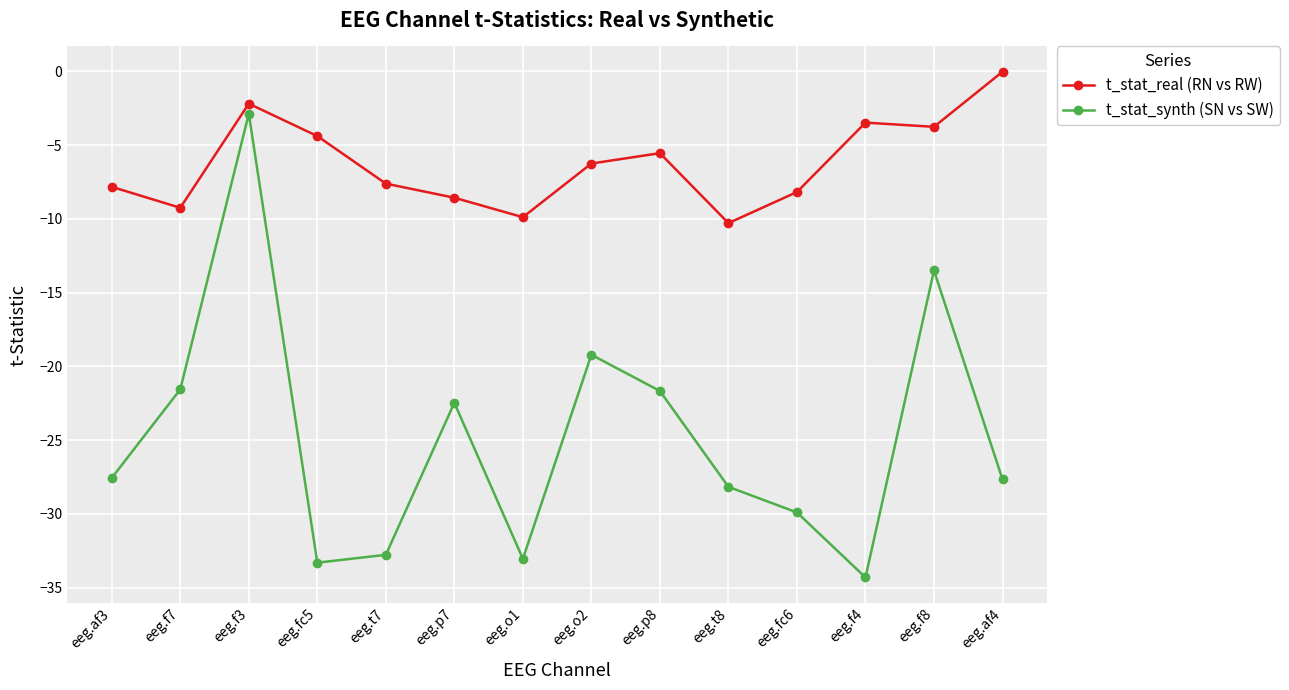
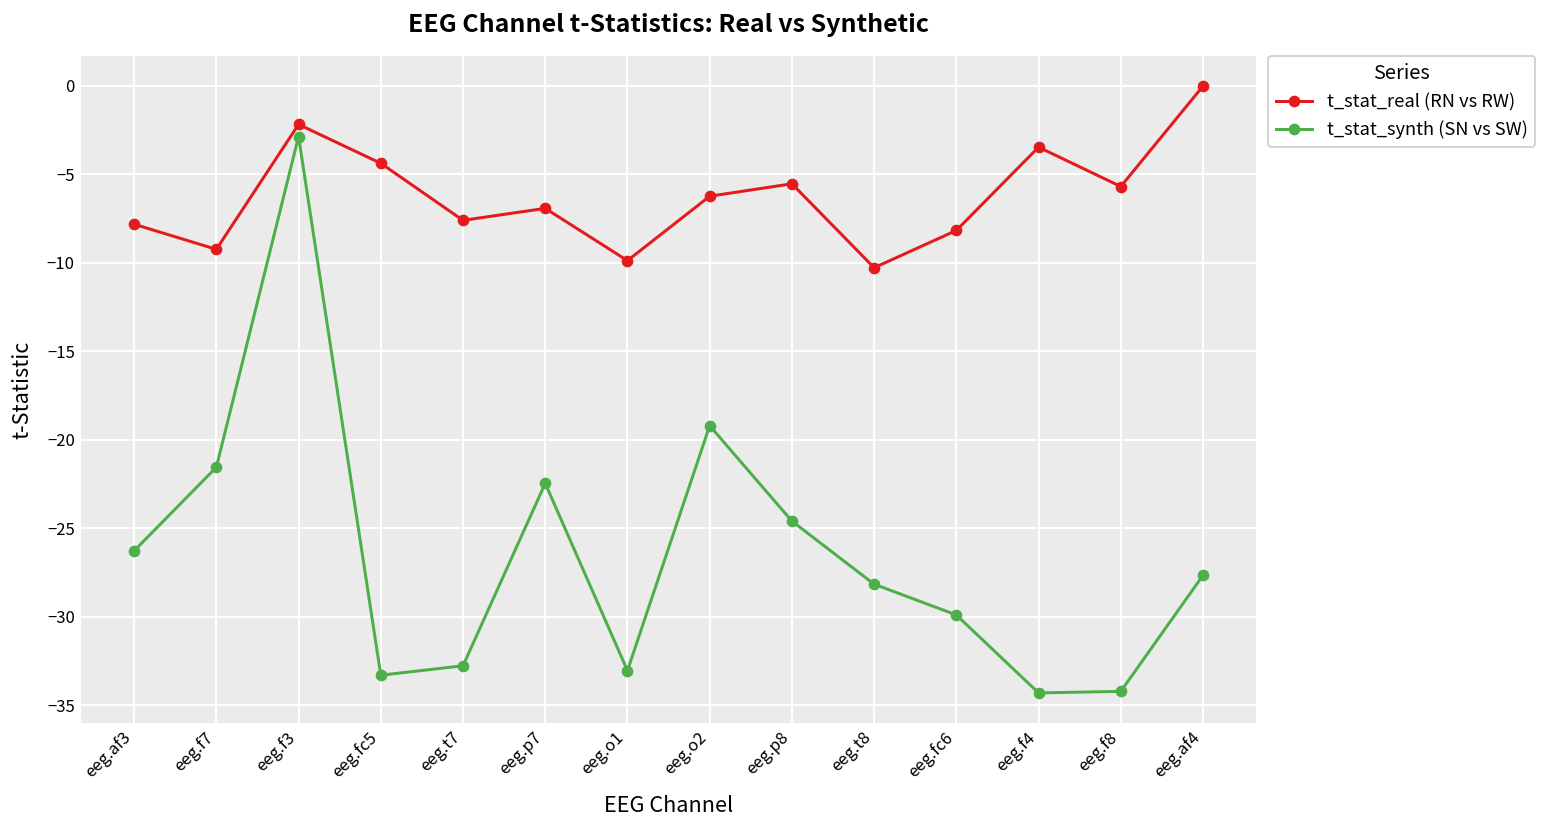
  {
    "t_stat_real (RN vs RW)": {
      "eeg.af3": -7.8,
      "eeg.f7": -9.2,
      "eeg.f3": -2.2,
      "eeg.fc5": -4.4,
      "eeg.t7": -7.6,
-     "eeg.p7": -8.6,
+     "eeg.p7": -6.9,
      "eeg.o1": -9.9,
      "eeg.o2": -6.2,
      "eeg.p8": -5.5,
      "eeg.t8": -10.3,
      "eeg.fc6": -8.2,
      "eeg.f4": -3.5,
-     "eeg.f8": -3.8,
+     "eeg.f8": -5.7,
      "eeg.af4": 0.0
    },
    "t_stat_synth (SN vs SW)": {
-     "eeg.af3": -27.6,
+     "eeg.af3": -26.3,
      "eeg.f7": -21.6,
      "eeg.f3": -2.9,
      "eeg.fc5": -33.3,
      "eeg.t7": -32.8,
      "eeg.p7": -22.5,
      "eeg.o1": -33.0,
      "eeg.o2": -19.2,
-     "eeg.p8": -21.7,
+     "eeg.p8": -24.6,
      "eeg.t8": -28.2,
      "eeg.fc6": -29.9,
      "eeg.f4": -34.3,
-     "eeg.f8": -13.5,
+     "eeg.f8": -34.2,
      "eeg.af4": -27.7
    }
  }
